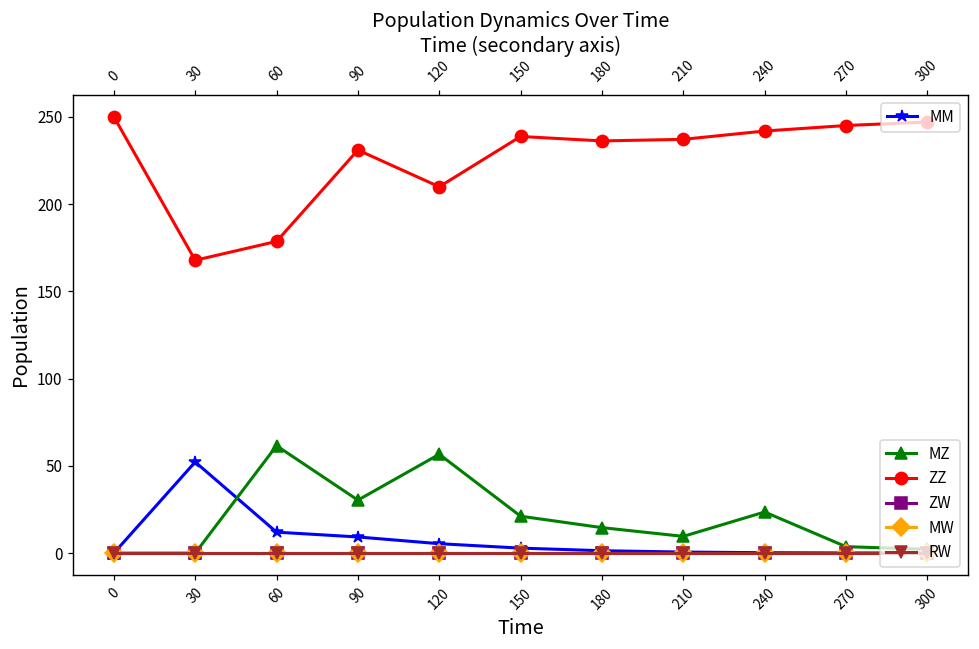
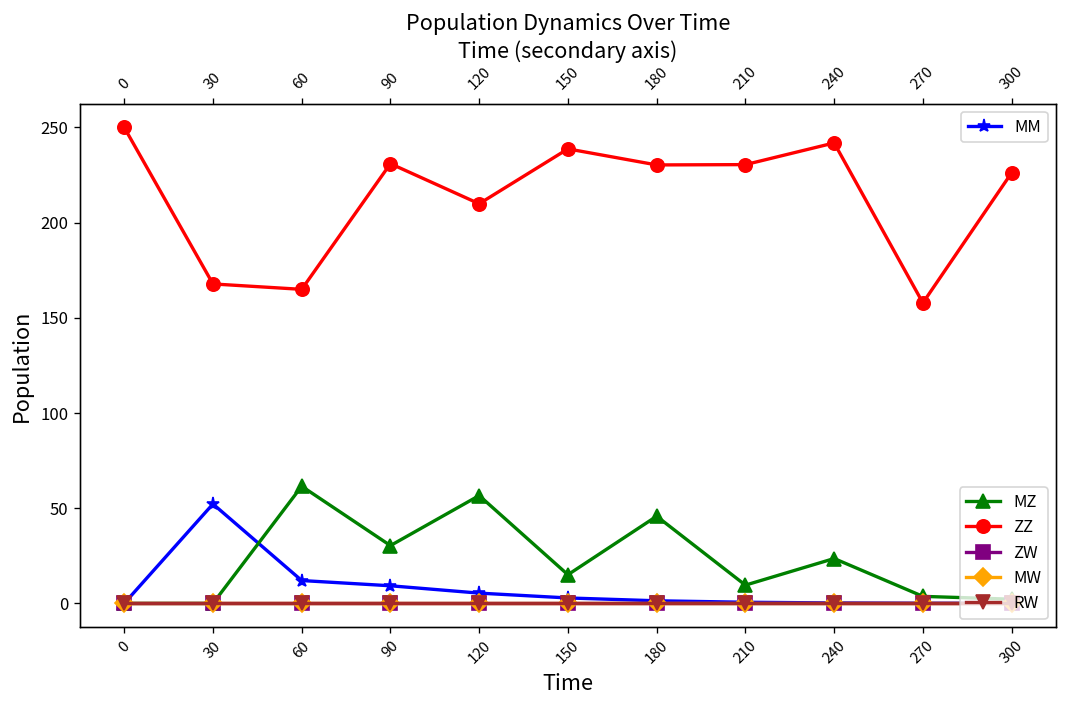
  {
    "MZ": {
      "60": 62,
      "90": 30,
      "120": 57,
-     "150": 21,
-     "180": 15,
+     "150": 15,
+     "180": 46,
      "210": 10,
      "240": 24,
      "270": 4
    },
    "ZZ": {
      "0": 250,
      "30": 168,
-     "60": 179,
+     "60": 165,
      "90": 231,
      "120": 210,
      "150": 239,
-     "180": 236,
-     "210": 237,
+     "180": 230,
+     "210": 230,
      "240": 242,
-     "270": 245,
-     "300": 247
+     "270": 158,
+     "300": 226
    },
    "RW": {
      "60": 0,
      "90": 0,
      "120": 0,
      "150": 0
    }
  }
